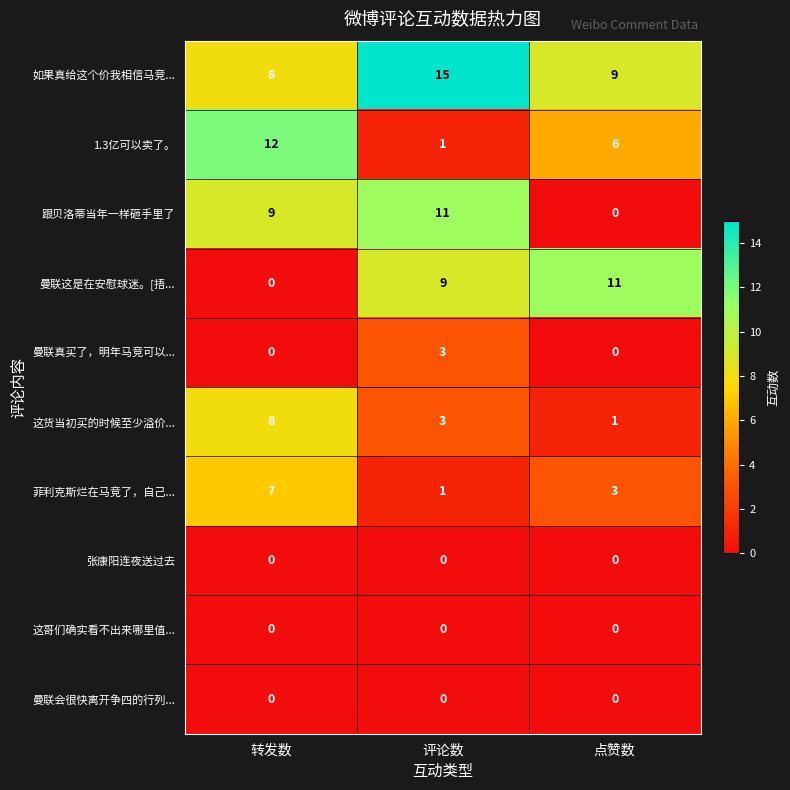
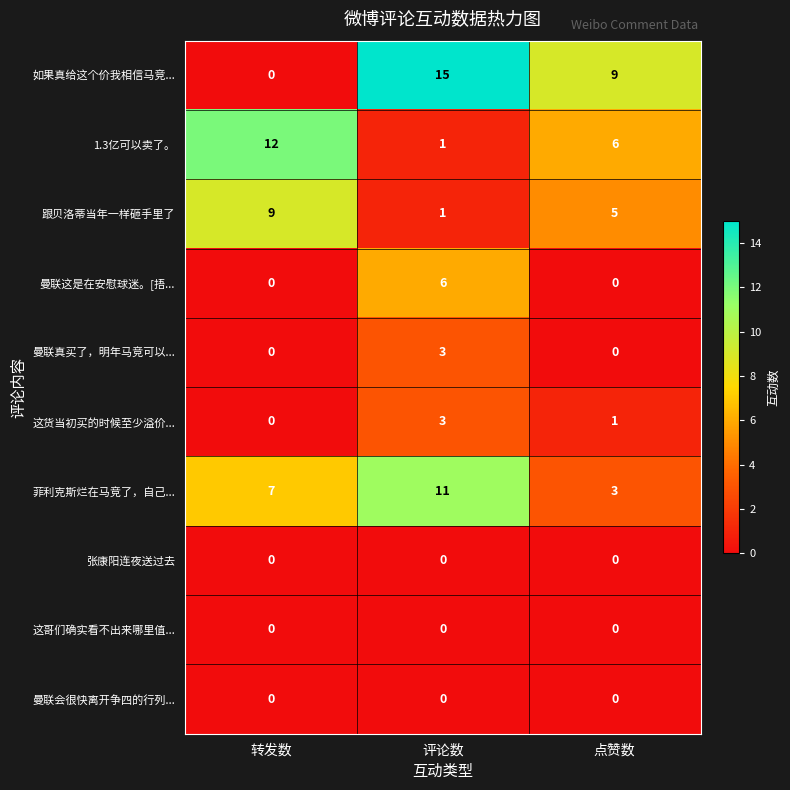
  {
    "如果真给这个价我相信马竞...": {
-     "转发数": 8,
+     "转发数": 0,
      "评论数": 15,
      "点赞数": 9
    },
    "1.3亿可以卖了。": {
      "转发数": 12,
      "评论数": 1,
      "点赞数": 6
    },
    "跟贝洛蒂当年一样砸手里了": {
      "转发数": 9,
-     "评论数": 11,
-     "点赞数": 0
+     "评论数": 1,
+     "点赞数": 5
    },
    "曼联这是在安慰球迷。[捂...": {
      "转发数": 0,
-     "评论数": 9,
-     "点赞数": 11
+     "评论数": 6,
+     "点赞数": 0
    },
    "曼联真买了，明年马竞可以...": {
      "转发数": 0,
      "评论数": 3,
      "点赞数": 0
    },
    "这货当初买的时候至少溢价...": {
-     "转发数": 8,
+     "转发数": 0,
      "评论数": 3,
      "点赞数": 1
    },
    "菲利克斯烂在马竞了，自己...": {
      "转发数": 7,
-     "评论数": 1,
+     "评论数": 11,
      "点赞数": 3
    },
    "张康阳连夜送过去": {
      "转发数": 0,
      "评论数": 0,
      "点赞数": 0
    },
    "这哥们确实看不出来哪里值...": {
      "转发数": 0,
      "评论数": 0,
      "点赞数": 0
    },
    "曼联会很快离开争四的行列...": {
      "转发数": 0,
      "评论数": 0,
      "点赞数": 0
    }
  }
